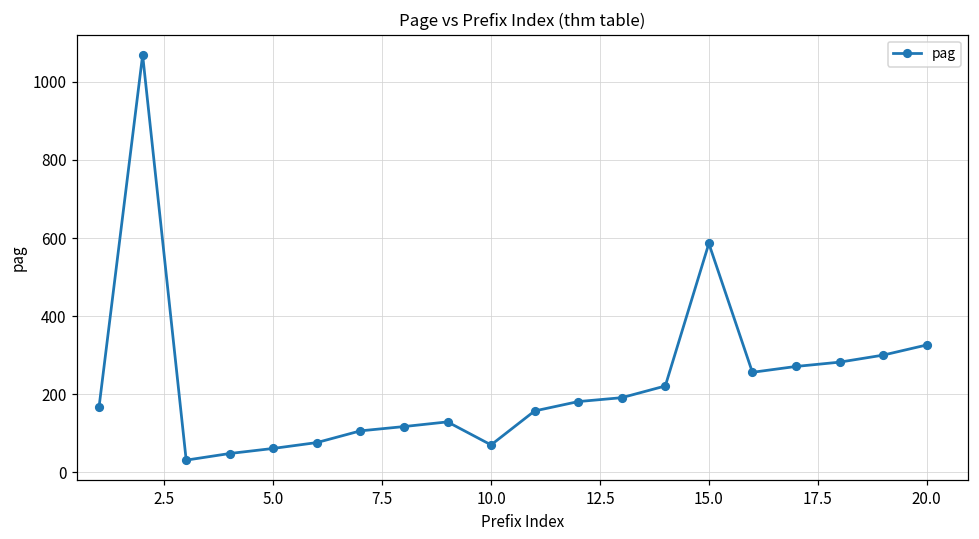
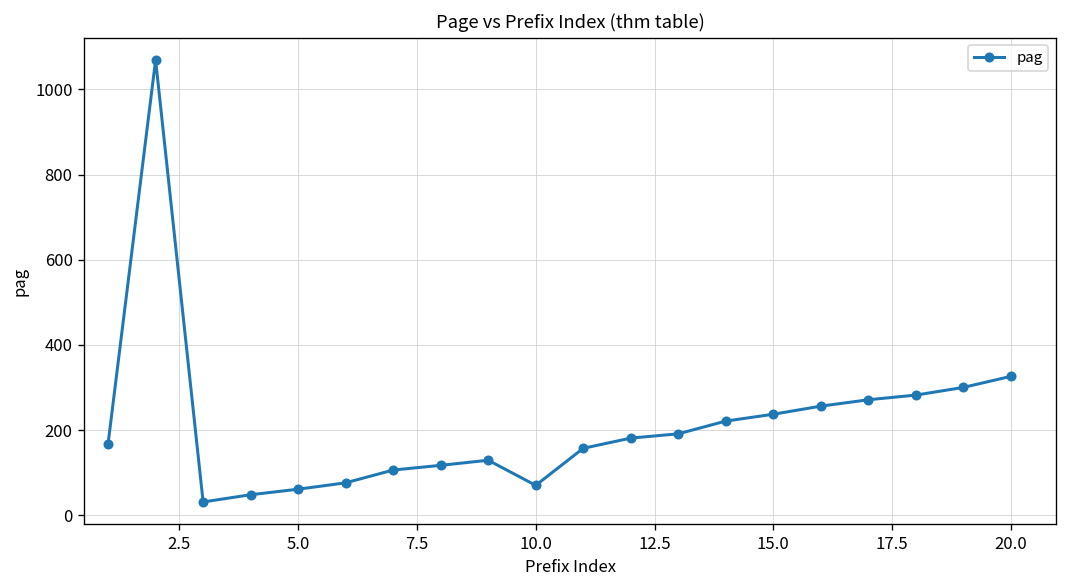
  {
    "5.0": 60,
    "10.0": 70,
-   "15.0": 590,
+   "15.0": 240,
    "20.0": 330
  }
